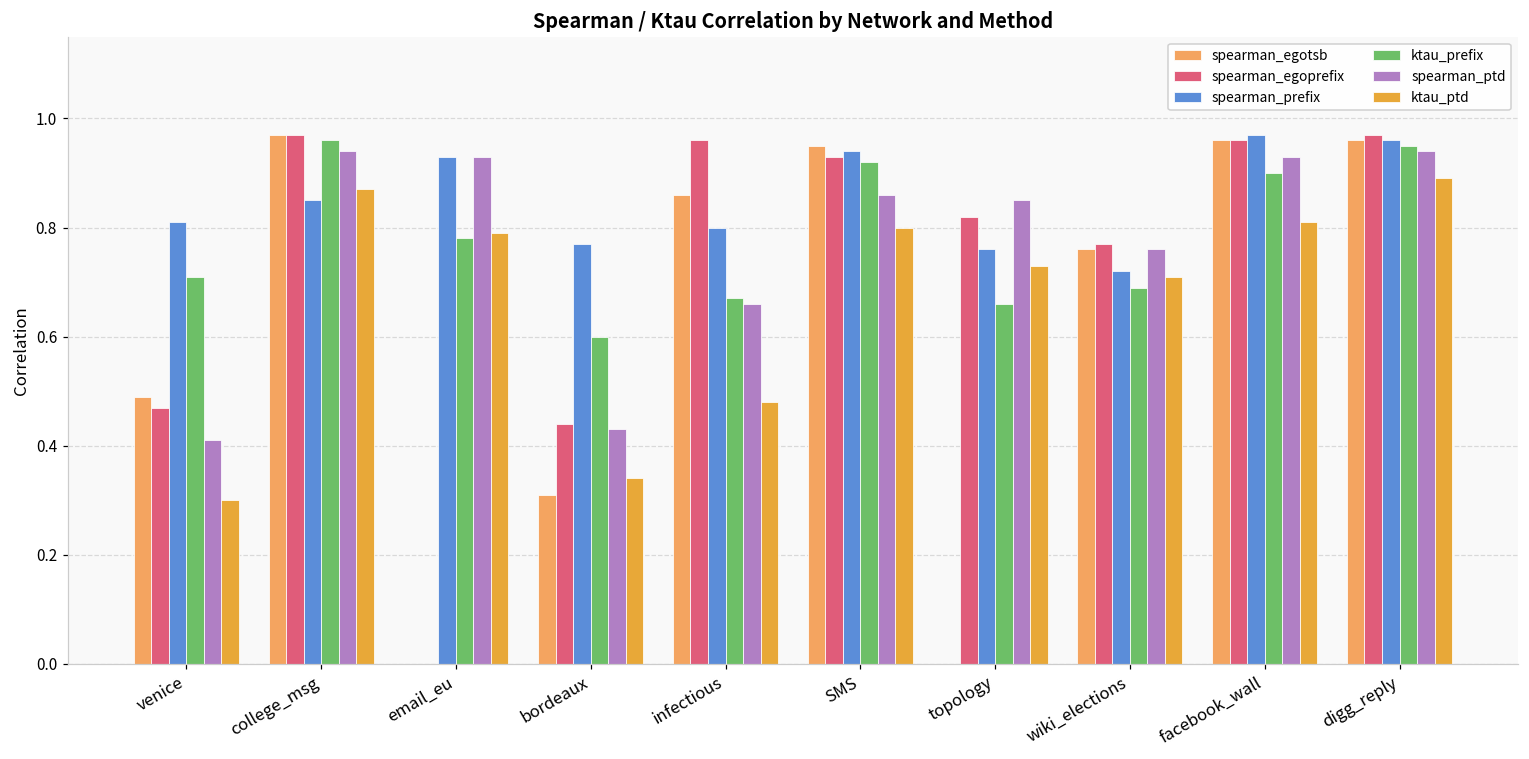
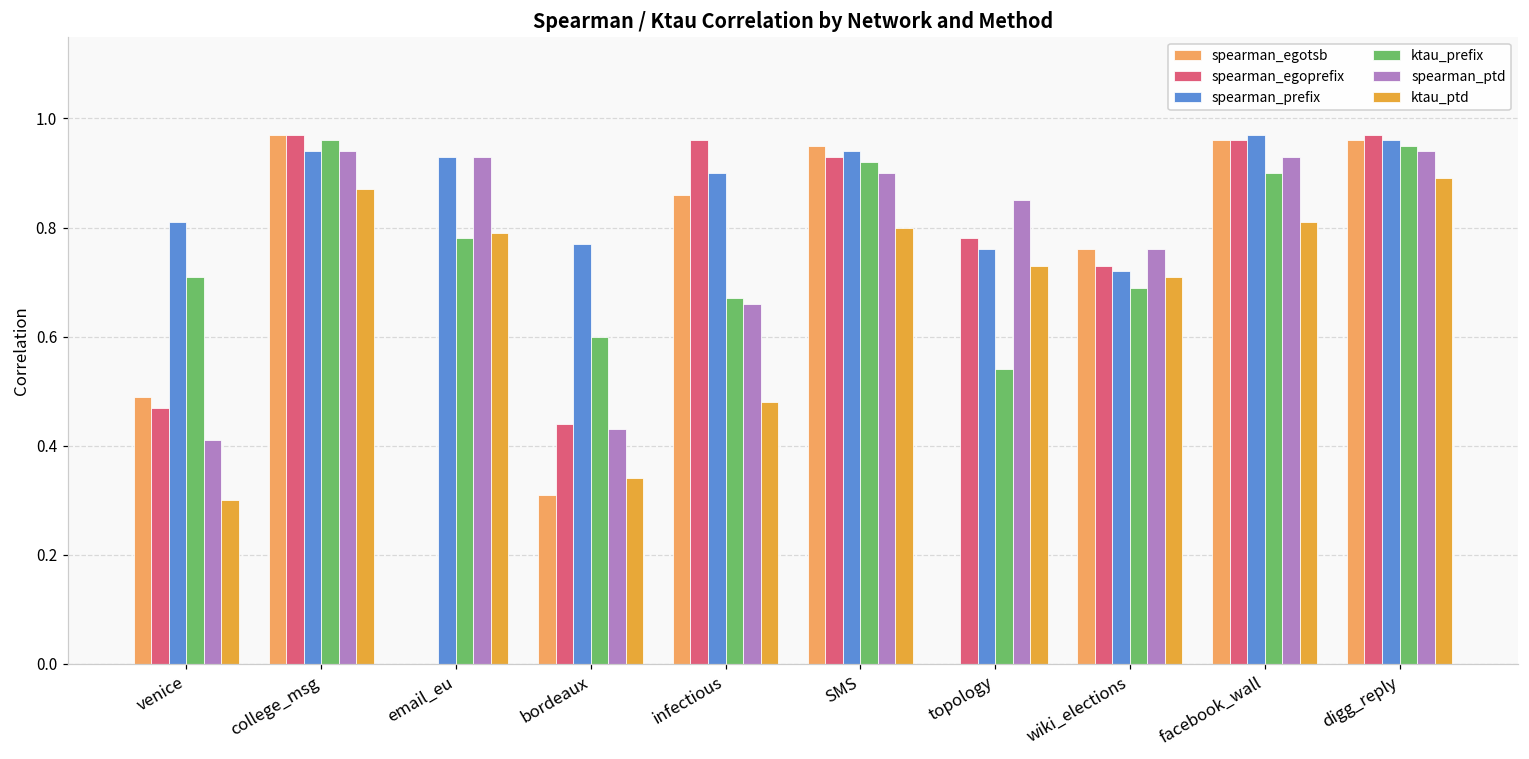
  {
    "spearman_egoprefix": {
      "venice": 0.47,
      "college_msg": 0.97,
      "email_eu": 0.00,
      "bordeaux": 0.44,
      "infectious": 0.96,
      "SMS": 0.93,
-     "topology": 0.82,
-     "wiki_elections": 0.77,
+     "topology": 0.78,
+     "wiki_elections": 0.73,
      "facebook_wall": 0.96,
      "digg_reply": 0.97
    },
    "spearman_prefix": {
      "venice": 0.81,
-     "college_msg": 0.85,
+     "college_msg": 0.94,
      "email_eu": 0.93,
      "bordeaux": 0.77,
-     "infectious": 0.8,
+     "infectious": 0.9,
      "SMS": 0.94,
      "topology": 0.76,
      "wiki_elections": 0.72,
      "facebook_wall": 0.97,
      "digg_reply": 0.96
    },
    "ktau_prefix": {
      "venice": 0.71,
      "college_msg": 0.96,
      "email_eu": 0.78,
      "bordeaux": 0.60,
      "infectious": 0.67,
      "SMS": 0.92,
-     "topology": 0.66,
+     "topology": 0.54,
      "wiki_elections": 0.69,
      "facebook_wall": 0.90,
      "digg_reply": 0.95
    },
    "spearman_ptd": {
      "venice": 0.41,
      "college_msg": 0.94,
      "email_eu": 0.93,
      "bordeaux": 0.43,
      "infectious": 0.66,
-     "SMS": 0.86,
+     "SMS": 0.90,
      "topology": 0.85,
      "wiki_elections": 0.76,
      "facebook_wall": 0.93,
      "digg_reply": 0.94
    }
  }
